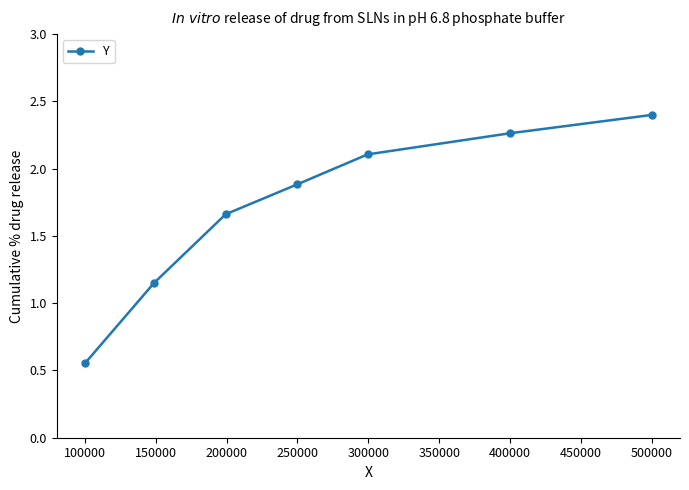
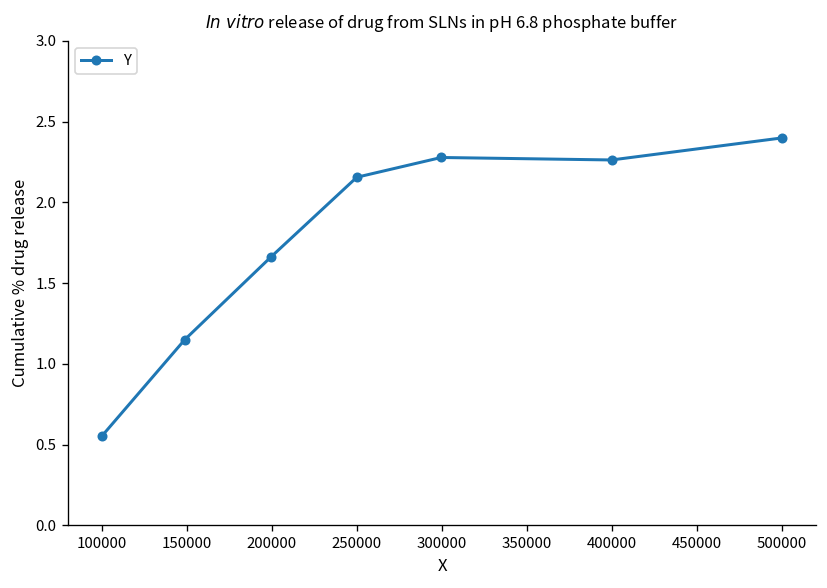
  {
    "100000": 0.55,
    "200000": 1.66,
-   "250000": 1.88,
-   "300000": 2.11,
+   "250000": 2.16,
+   "300000": 2.28,
    "400000": 2.26,
    "500000": 2.40
  }
